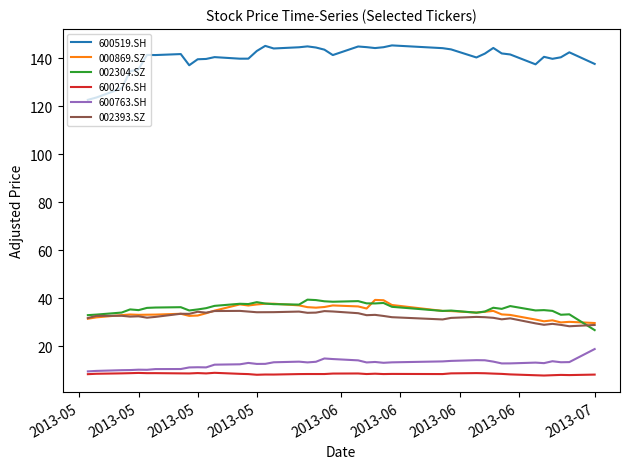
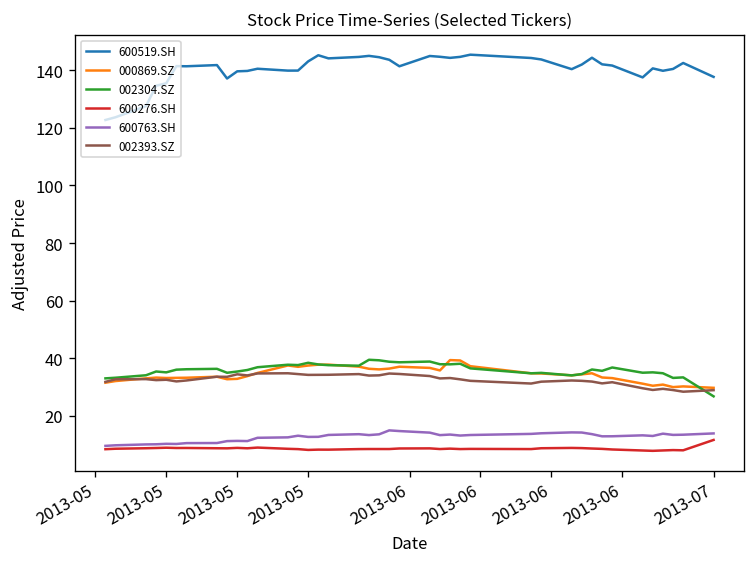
  {
    "600519.SH": {
      "2013-07": 138
    },
    "002304.SZ": {
      "2013-07": 27
    },
    "600276.SH": {
-     "2013-07": 8
+     "2013-07": 12
    },
    "600763.SH": {
-     "2013-07": 19
+     "2013-07": 14
    }
  }
